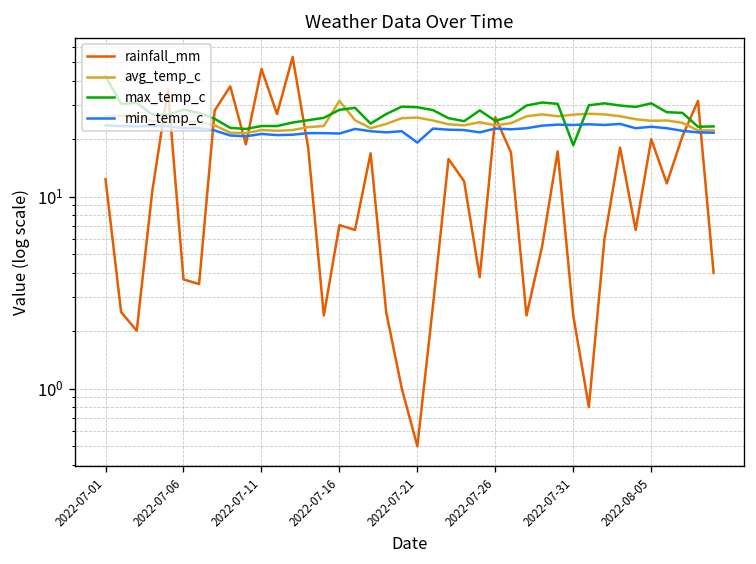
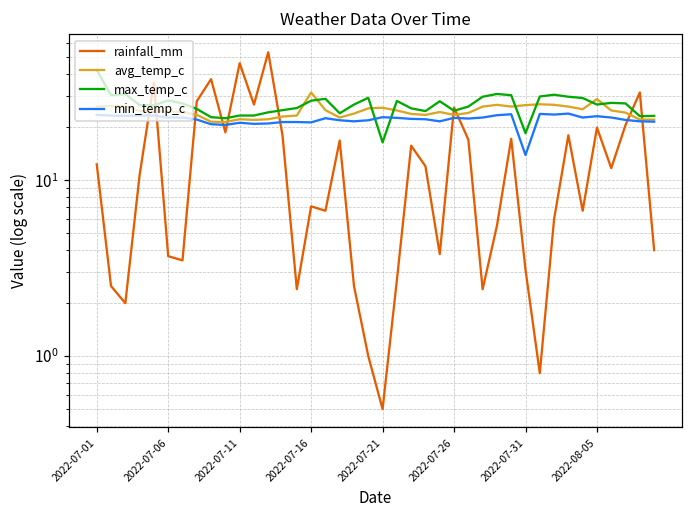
  {
    "rainfall_mm": {
      "2022-07-01": 12,
      "2022-07-06": 3.7,
      "2022-07-11": 46,
      "2022-07-16": 7,
      "2022-07-21": 0.5,
      "2022-07-26": 26,
-     "2022-07-31": 2.4,
+     "2022-07-31": 3.1,
      "2022-08-05": 20
    },
    "avg_temp_c": {
      "2022-07-11": 22,
      "2022-07-16": 32,
      "2022-07-21": 26,
      "2022-07-26": 24,
      "2022-07-31": 27,
-     "2022-08-05": 25
+     "2022-08-05": 29
    },
    "max_temp_c": {
      "2022-07-11": 23,
      "2022-07-16": 28,
-     "2022-07-21": 29,
+     "2022-07-21": 16,
      "2022-07-26": 25,
      "2022-07-31": 19,
-     "2022-08-05": 31
+     "2022-08-05": 27
    },
    "min_temp_c": {
      "2022-07-01": 24,
      "2022-07-06": 23,
      "2022-07-11": 21,
      "2022-07-16": 21,
-     "2022-07-21": 19,
+     "2022-07-21": 23,
      "2022-07-26": 23,
-     "2022-07-31": 24,
+     "2022-07-31": 14,
      "2022-08-05": 23
    }
  }
